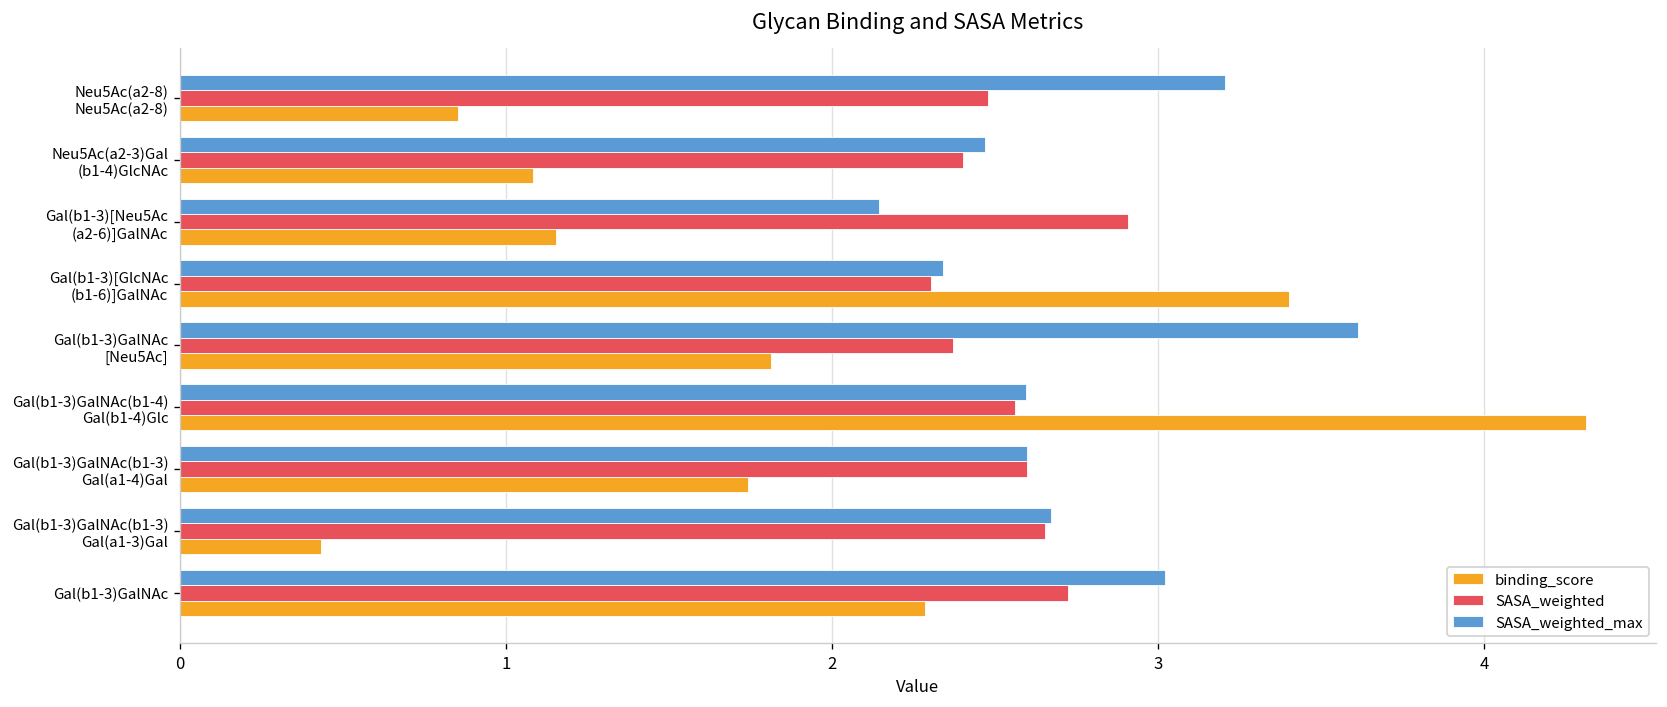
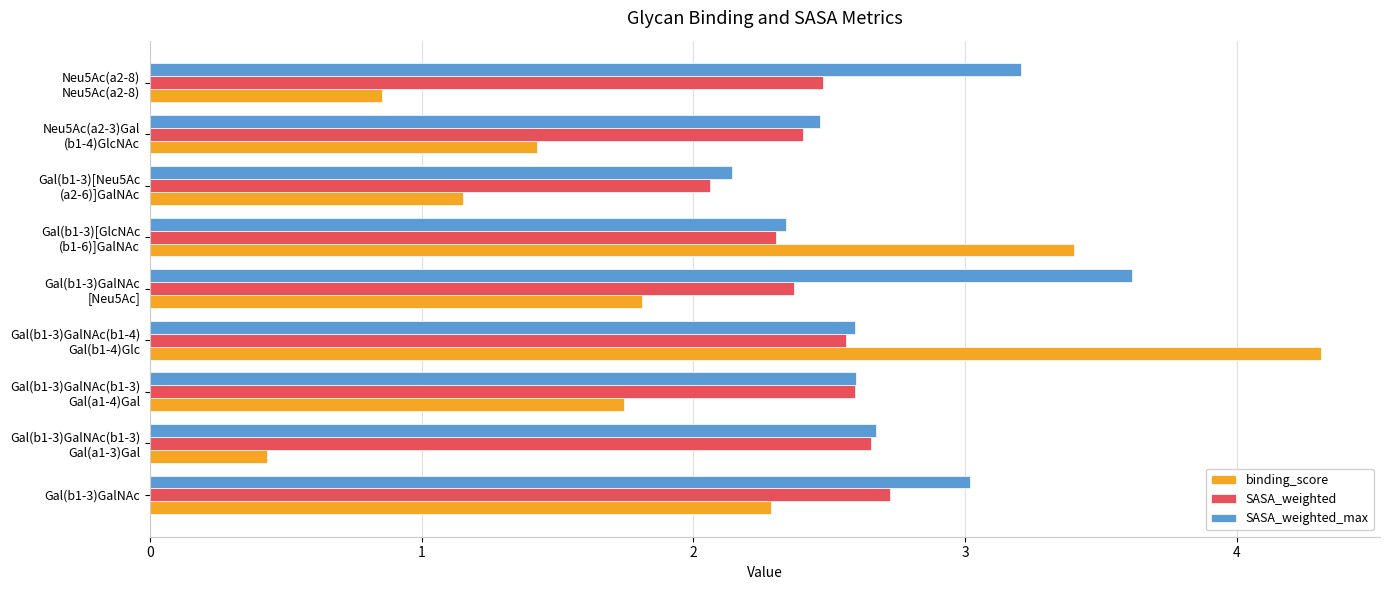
  {
    "binding_score": {
      "Neu5Ac(a2-8) Neu5Ac(a2-8)": 0.85,
-     "Neu5Ac(a2-3)Gal (b1-4)GlcNAc": 1.08,
+     "Neu5Ac(a2-3)Gal (b1-4)GlcNAc": 1.43,
      "Gal(b1-3)[Neu5Ac (a2-6)]GalNAc": 1.15,
      "Gal(b1-3)[GlcNAc (b1-6)]GalNAc": 3.40,
      "Gal(b1-3)GalNAc [Neu5Ac]": 1.81,
      "Gal(b1-3)GalNAc(b1-4) Gal(b1-4)Glc": 4.31,
      "Gal(b1-3)GalNAc(b1-3) Gal(a1-4)Gal": 1.74,
      "Gal(b1-3)GalNAc(b1-3) Gal(a1-3)Gal": 0.43,
      "Gal(b1-3)GalNAc": 2.29
    },
    "SASA_weighted": {
      "Neu5Ac(a2-8) Neu5Ac(a2-8)": 2.48,
      "Neu5Ac(a2-3)Gal (b1-4)GlcNAc": 2.40,
-     "Gal(b1-3)[Neu5Ac (a2-6)]GalNAc": 2.91,
+     "Gal(b1-3)[Neu5Ac (a2-6)]GalNAc": 2.06,
      "Gal(b1-3)[GlcNAc (b1-6)]GalNAc": 2.30,
      "Gal(b1-3)GalNAc [Neu5Ac]": 2.37,
      "Gal(b1-3)GalNAc(b1-4) Gal(b1-4)Glc": 2.56,
      "Gal(b1-3)GalNAc(b1-3) Gal(a1-4)Gal": 2.60,
      "Gal(b1-3)GalNAc(b1-3) Gal(a1-3)Gal": 2.65,
      "Gal(b1-3)GalNAc": 2.72
    },
    "SASA_weighted_max": {
      "Neu5Ac(a2-8) Neu5Ac(a2-8)": 3.21,
      "Neu5Ac(a2-3)Gal (b1-4)GlcNAc": 2.47,
      "Gal(b1-3)[Neu5Ac (a2-6)]GalNAc": 2.14,
      "Gal(b1-3)[GlcNAc (b1-6)]GalNAc": 2.34,
      "Gal(b1-3)GalNAc [Neu5Ac]": 3.61,
      "Gal(b1-3)GalNAc(b1-4) Gal(b1-4)Glc": 2.60,
      "Gal(b1-3)GalNAc(b1-3) Gal(a1-4)Gal": 2.60,
      "Gal(b1-3)GalNAc(b1-3) Gal(a1-3)Gal": 2.67,
      "Gal(b1-3)GalNAc": 3.02
    }
  }
